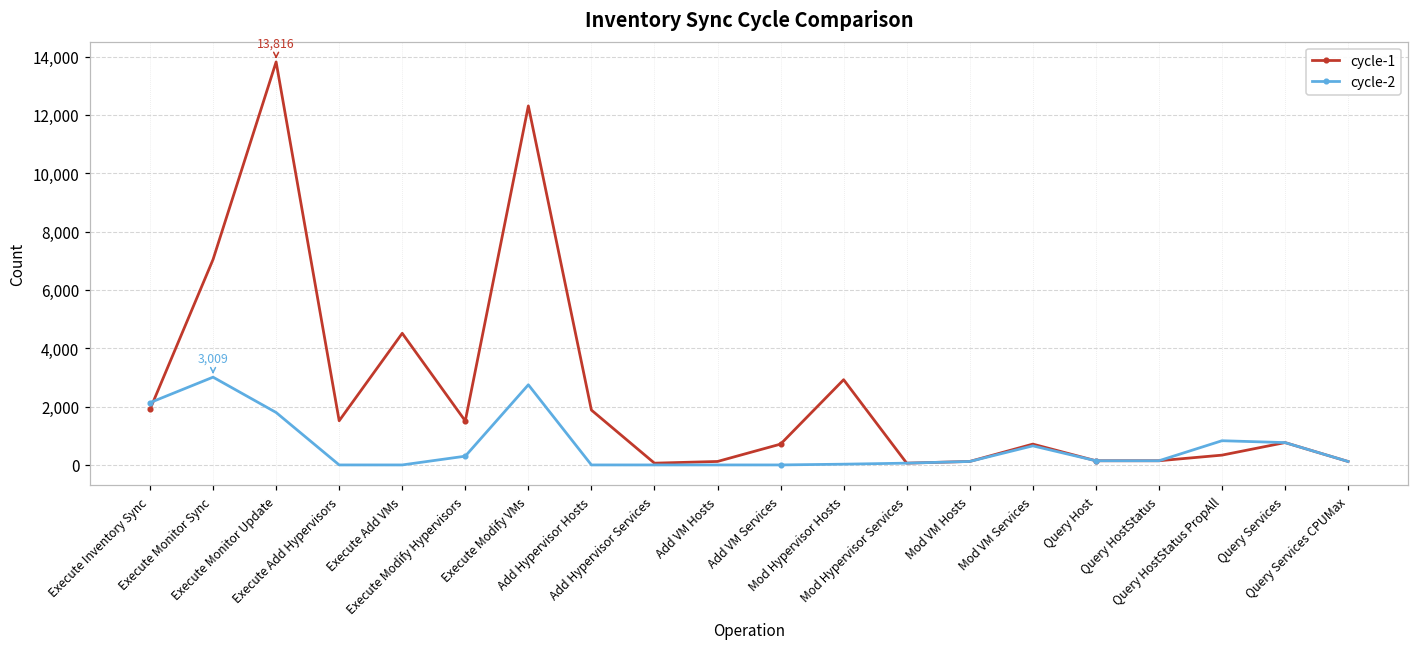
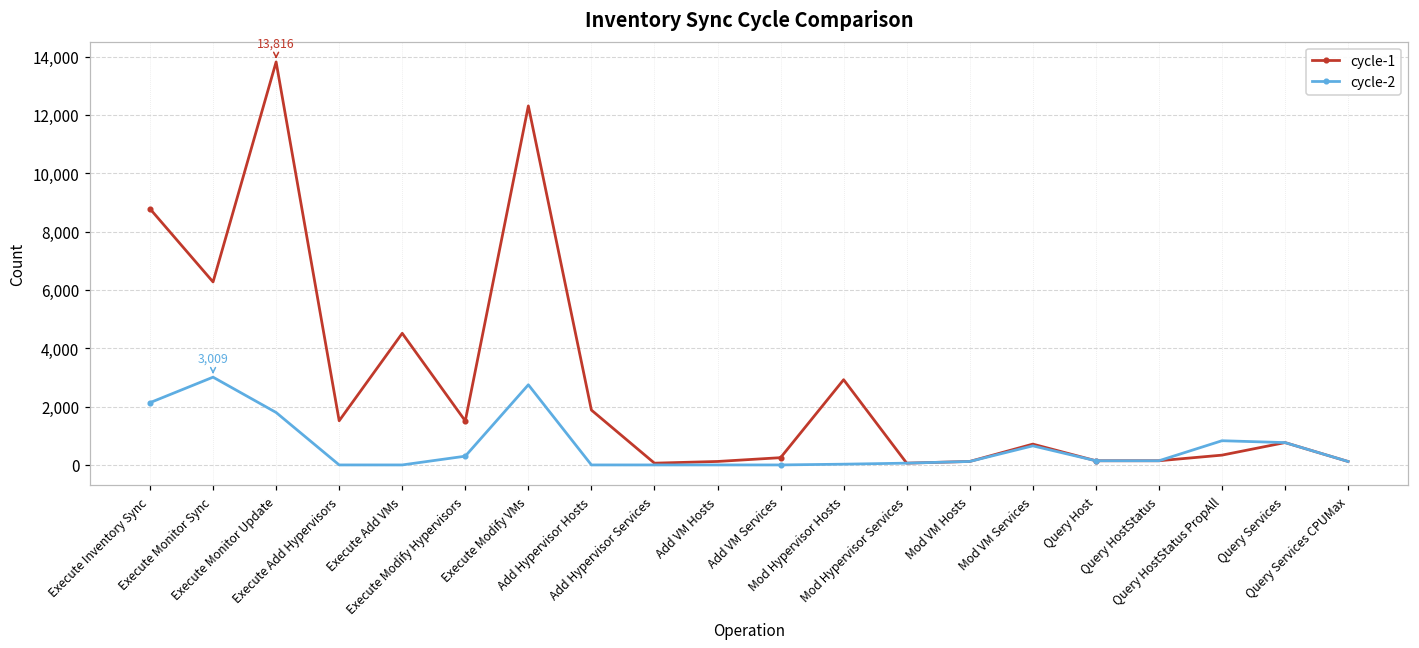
  {
    "cycle-1": {
-     "Execute Inventory Sync": "1,900",
-     "Execute Monitor Sync": "7,000",
+     "Execute Inventory Sync": "8,800",
+     "Execute Monitor Sync": "6,300",
      "Execute Add Hypervisors": "1,500",
      "Execute Add VMs": "4,500",
      "Execute Modify Hypervisors": "1,500",
      "Execute Modify VMs": "12,300",
      "Add Hypervisor Hosts": "1,900",
      "Add VM Hosts": "100",
-     "Add VM Services": "700",
+     "Add VM Services": "200",
      "Mod Hypervisor Hosts": "2,900",
      "Query HostStatus PropAll": "300"
    },
    "cycle-2": {
      "Execute Monitor Sync": "3,009"
    }
  }
